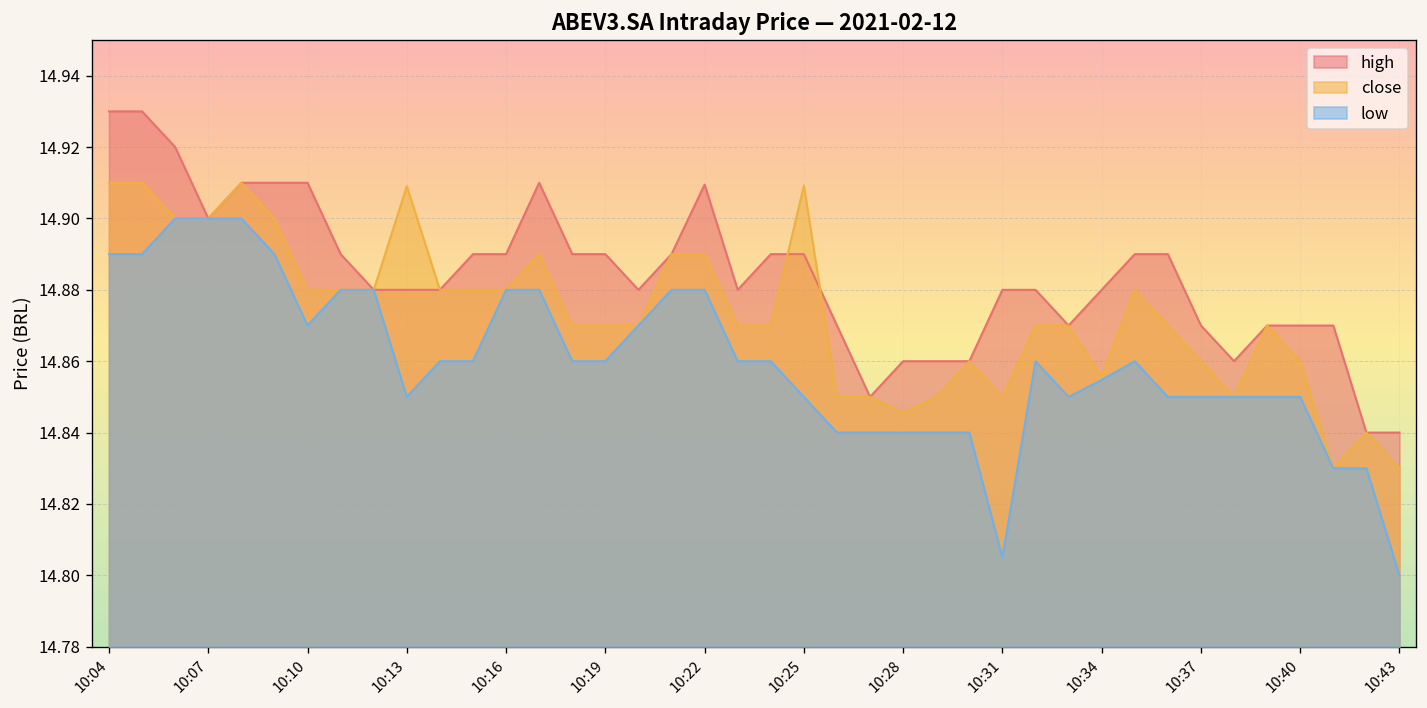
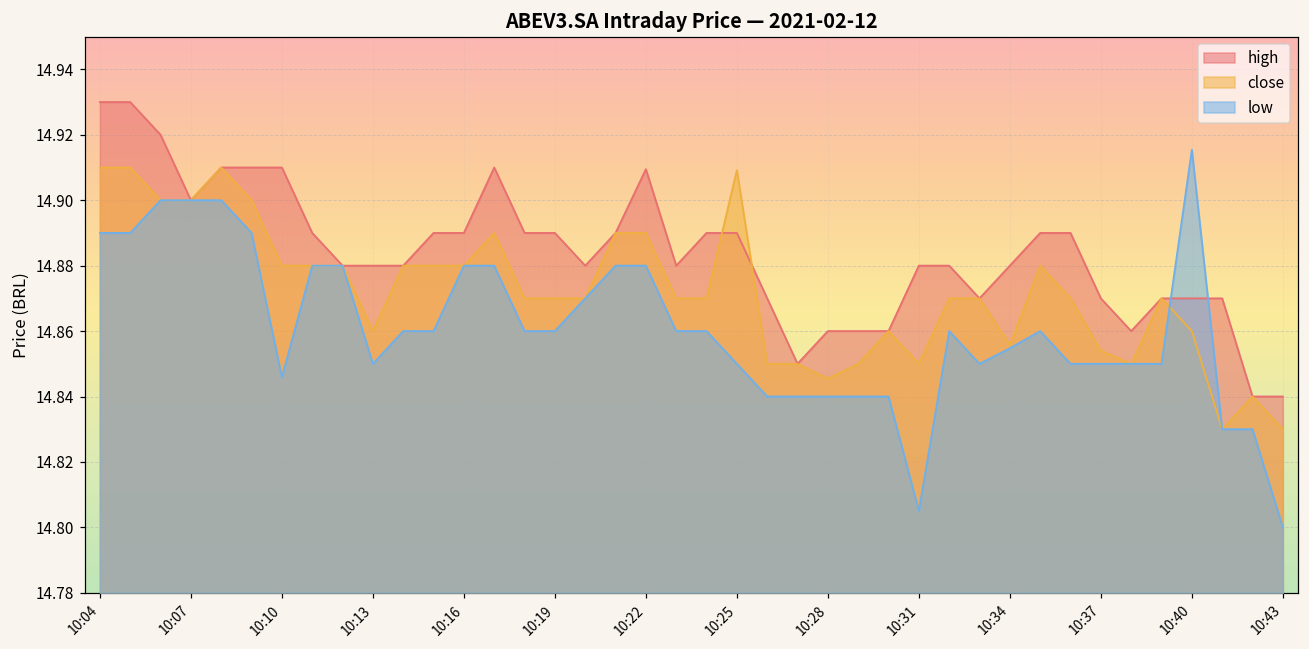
  {
    "high": {
      "10:04": 14.930,
      "10:10": 14.910,
      "10:13": 14.880,
      "10:16": 14.890,
      "10:19": 14.890,
      "10:22": 14.909,
      "10:25": 14.890,
      "10:28": 14.860,
      "10:31": 14.880,
      "10:34": 14.880,
      "10:37": 14.870,
      "10:40": 14.870,
      "10:43": 14.840
    },
    "close": {
      "10:04": 14.910,
      "10:10": 14.880,
-     "10:13": 14.909,
+     "10:13": 14.860,
      "10:19": 14.870,
      "10:22": 14.890,
      "10:25": 14.909,
      "10:28": 14.845,
      "10:31": 14.850,
      "10:34": 14.856,
-     "10:37": 14.860,
+     "10:37": 14.854,
      "10:40": 14.860,
      "10:43": 14.830
    },
    "low": {
      "10:04": 14.890,
-     "10:10": 14.870,
+     "10:10": 14.846,
      "10:13": 14.850,
      "10:19": 14.860,
      "10:22": 14.880,
      "10:25": 14.850,
      "10:28": 14.840,
      "10:31": 14.805,
      "10:34": 14.855,
      "10:37": 14.850,
-     "10:40": 14.850,
+     "10:40": 14.915,
      "10:43": 14.800
    }
  }
